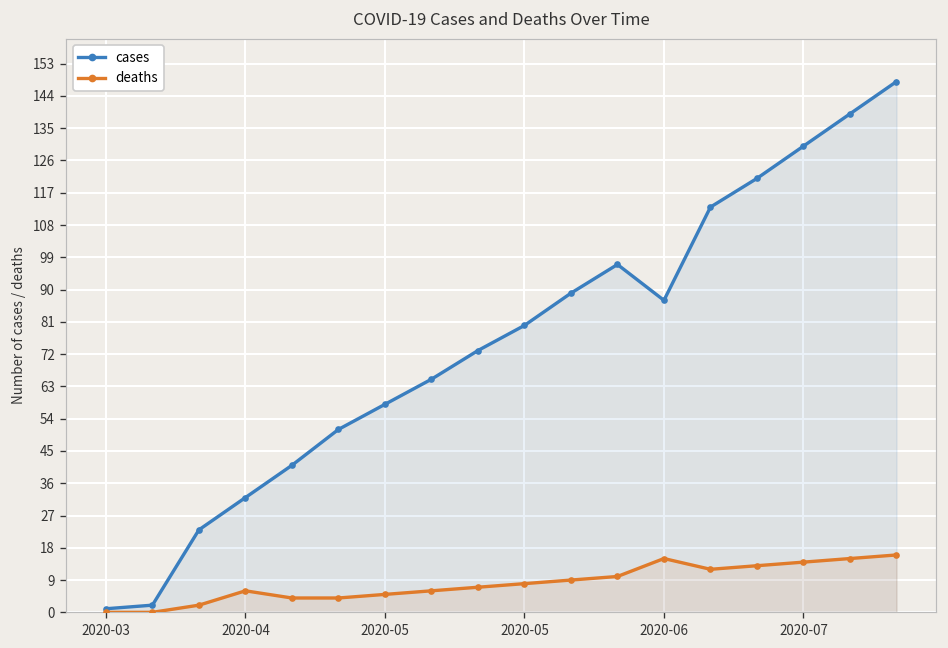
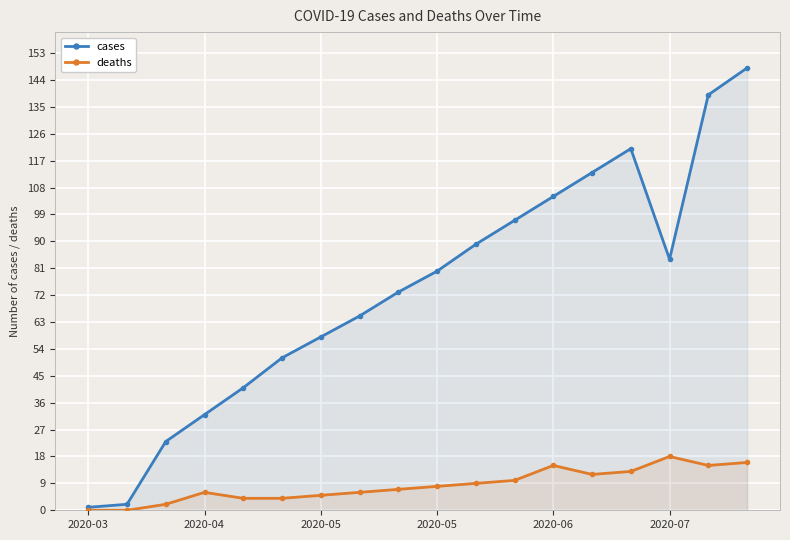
  {
    "cases": {
      "2020-03": 1,
      "2020-04": 32,
-     "2020-06": 87,
-     "2020-07": 130
+     "2020-06": 105,
+     "2020-07": 84
    },
    "deaths": {
      "2020-03": 0,
      "2020-04": 6,
      "2020-06": 15,
-     "2020-07": 14
+     "2020-07": 18
    }
  }
